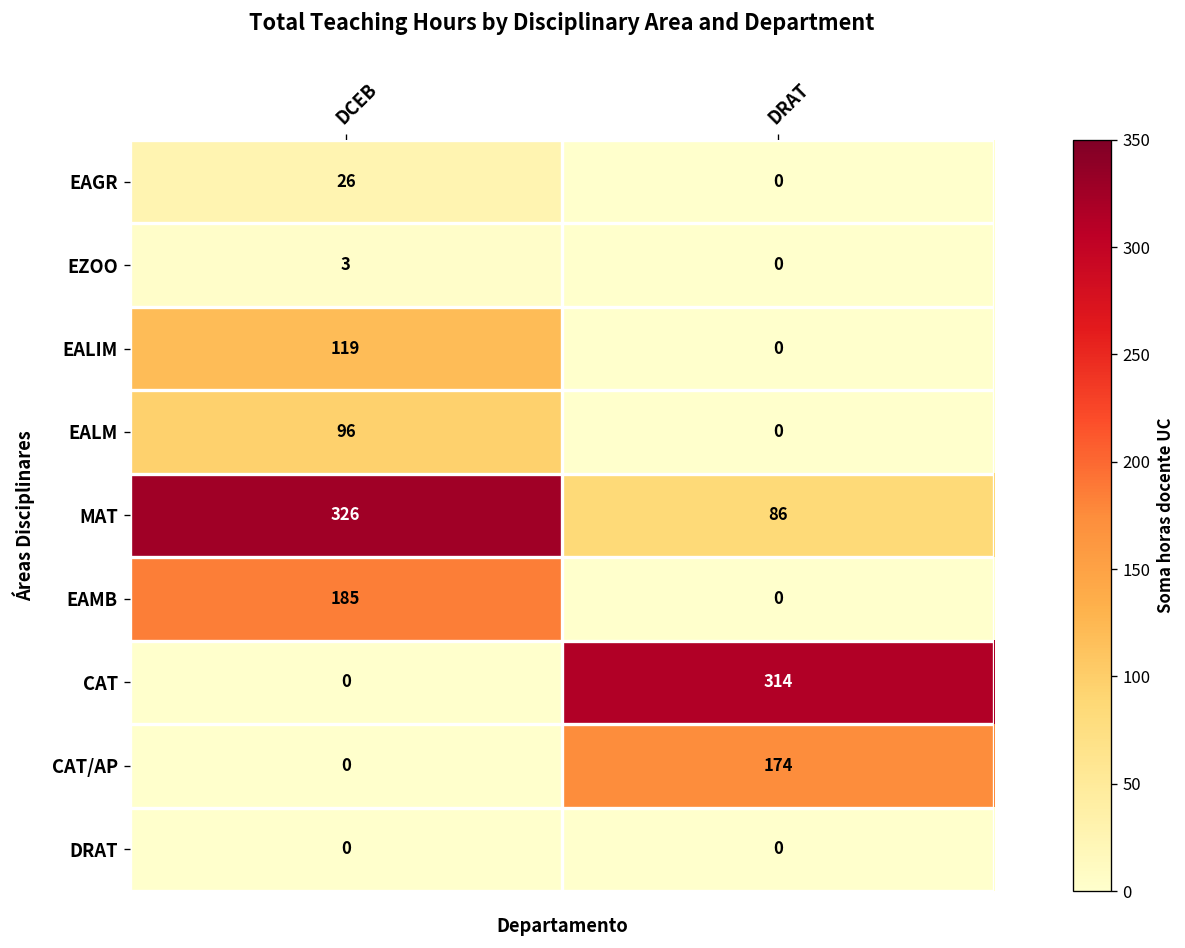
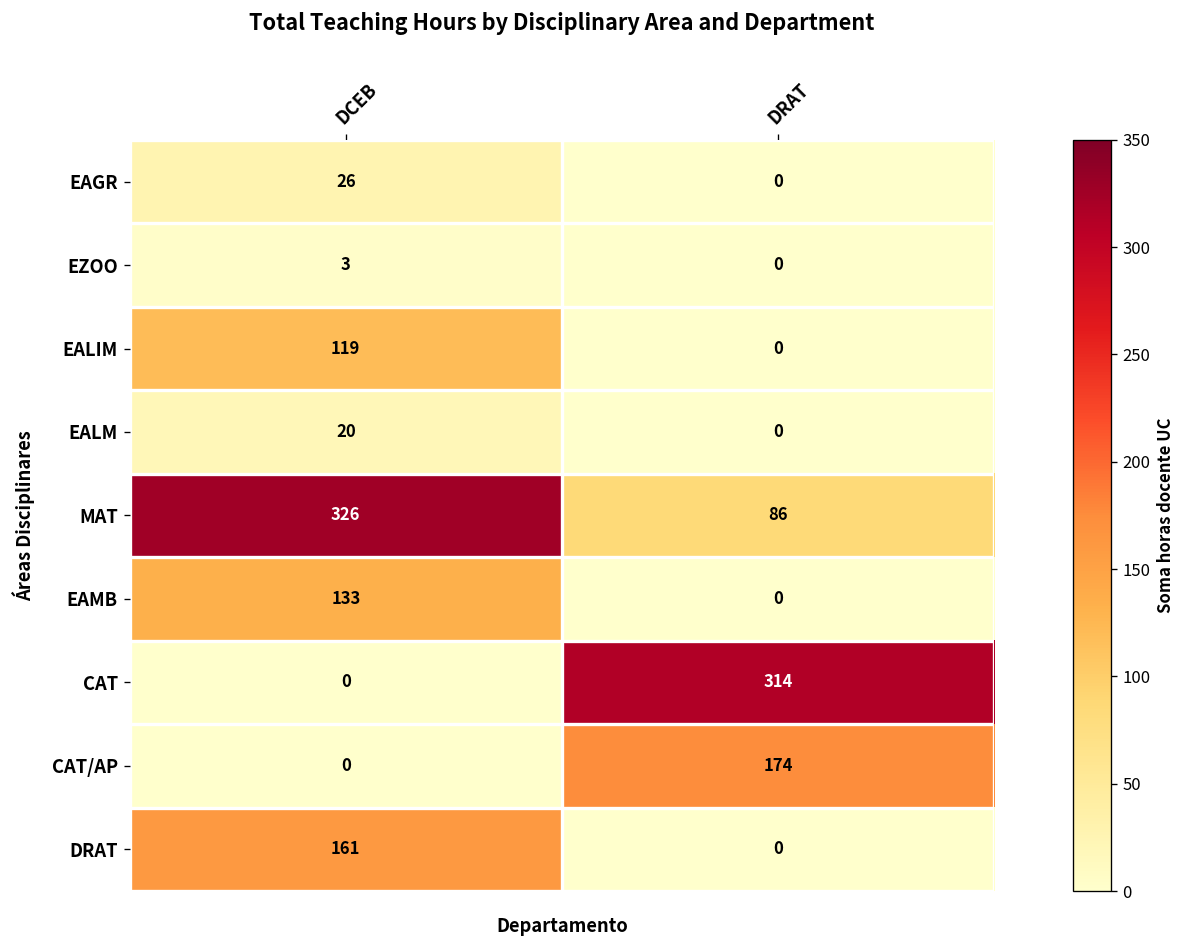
  {
    "EAGR": {
      "DCEB": 26,
      "DRAT": 0
    },
    "EZOO": {
      "DCEB": 3,
      "DRAT": 0
    },
    "EALIM": {
      "DCEB": 119,
      "DRAT": 0
    },
    "EALM": {
-     "DCEB": 96,
+     "DCEB": 20,
      "DRAT": 0
    },
    "MAT": {
      "DCEB": 326,
      "DRAT": 86
    },
    "EAMB": {
-     "DCEB": 185,
+     "DCEB": 133,
      "DRAT": 0
    },
    "CAT": {
      "DCEB": 0,
      "DRAT": 314
    },
    "CAT/AP": {
      "DCEB": 0,
      "DRAT": 174
    },
    "DRAT": {
-     "DCEB": 0,
+     "DCEB": 161,
      "DRAT": 0
    }
  }
